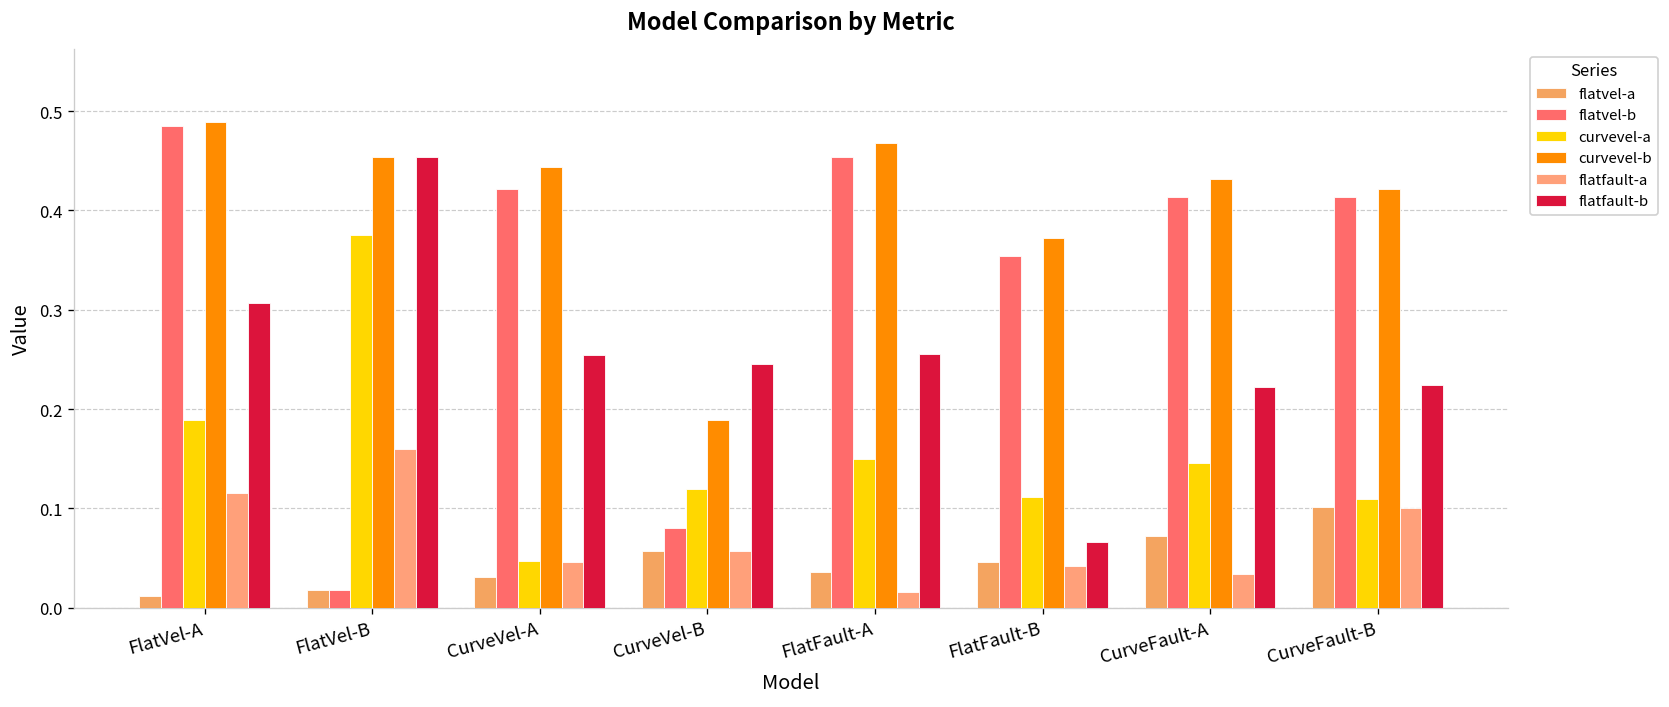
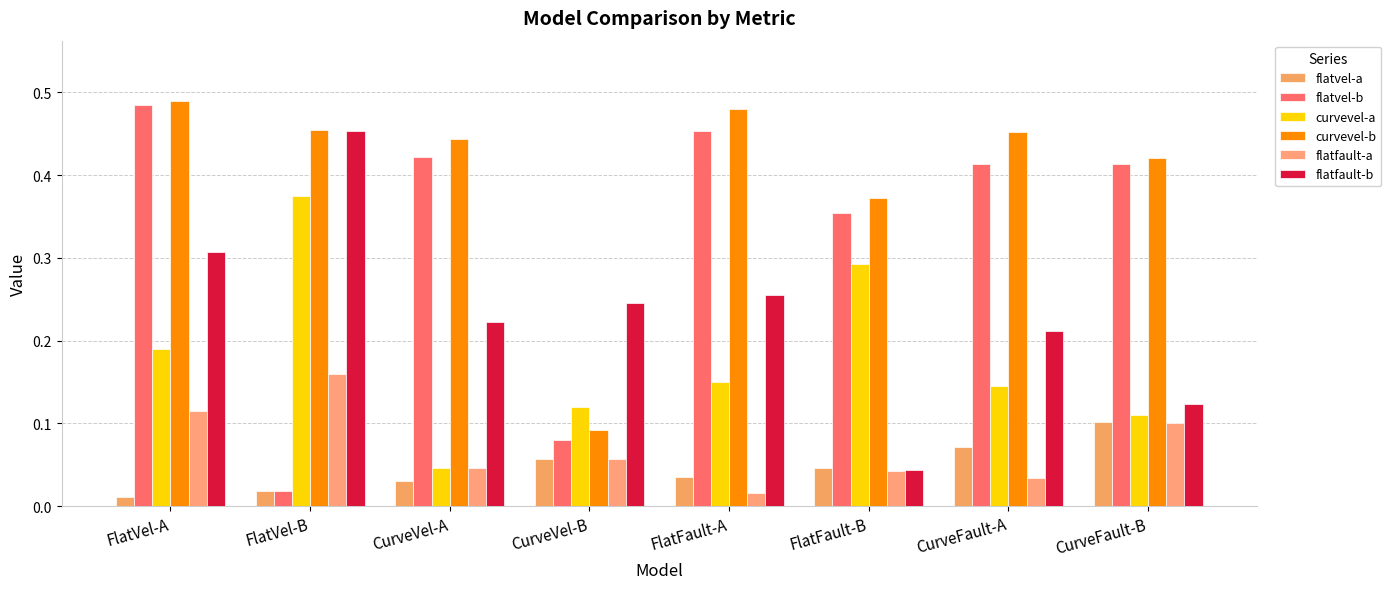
  {
    "curvevel-a": {
      "FlatVel-A": 0.19,
      "FlatVel-B": 0.37,
      "CurveVel-A": 0.05,
      "CurveVel-B": 0.12,
      "FlatFault-A": 0.15,
-     "FlatFault-B": 0.11,
+     "FlatFault-B": 0.29,
      "CurveFault-A": 0.15,
      "CurveFault-B": 0.11
    },
    "curvevel-b": {
      "FlatVel-A": 0.49,
      "FlatVel-B": 0.45,
      "CurveVel-A": 0.44,
-     "CurveVel-B": 0.19,
-     "FlatFault-A": 0.47,
+     "CurveVel-B": 0.09,
+     "FlatFault-A": 0.48,
      "FlatFault-B": 0.37,
-     "CurveFault-A": 0.43,
+     "CurveFault-A": 0.45,
      "CurveFault-B": 0.42
    },
    "flatfault-b": {
      "FlatVel-A": 0.31,
      "FlatVel-B": 0.45,
-     "CurveVel-A": 0.25,
+     "CurveVel-A": 0.22,
      "CurveVel-B": 0.25,
      "FlatFault-A": 0.26,
-     "FlatFault-B": 0.07,
-     "CurveFault-A": 0.22,
-     "CurveFault-B": 0.22
+     "FlatFault-B": 0.04,
+     "CurveFault-A": 0.21,
+     "CurveFault-B": 0.12
    }
  }
